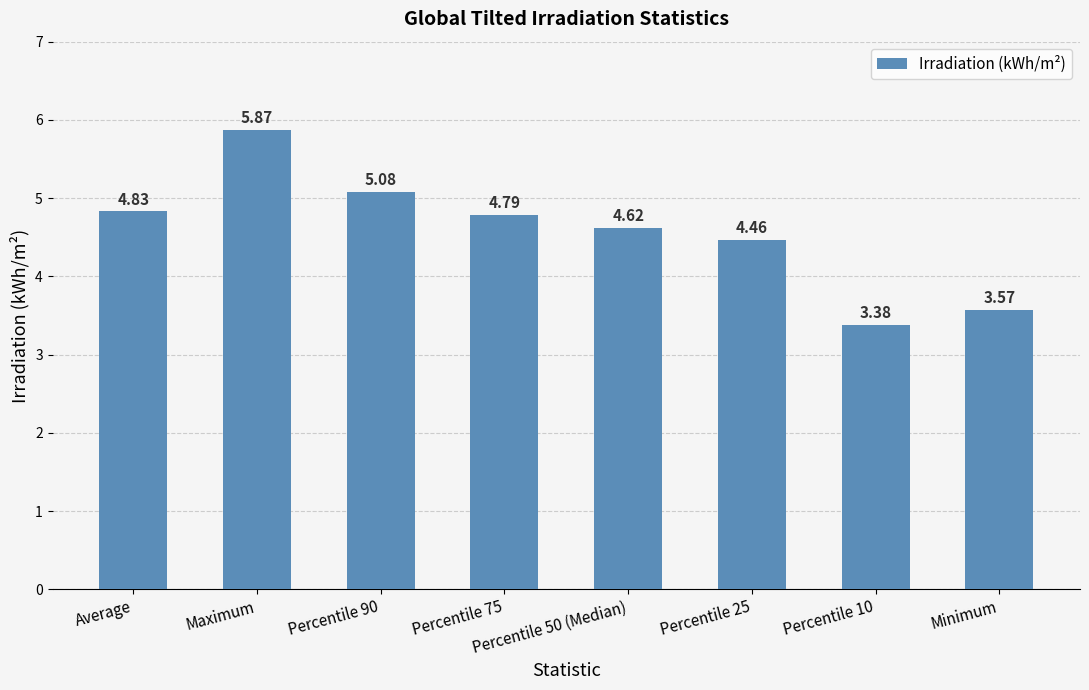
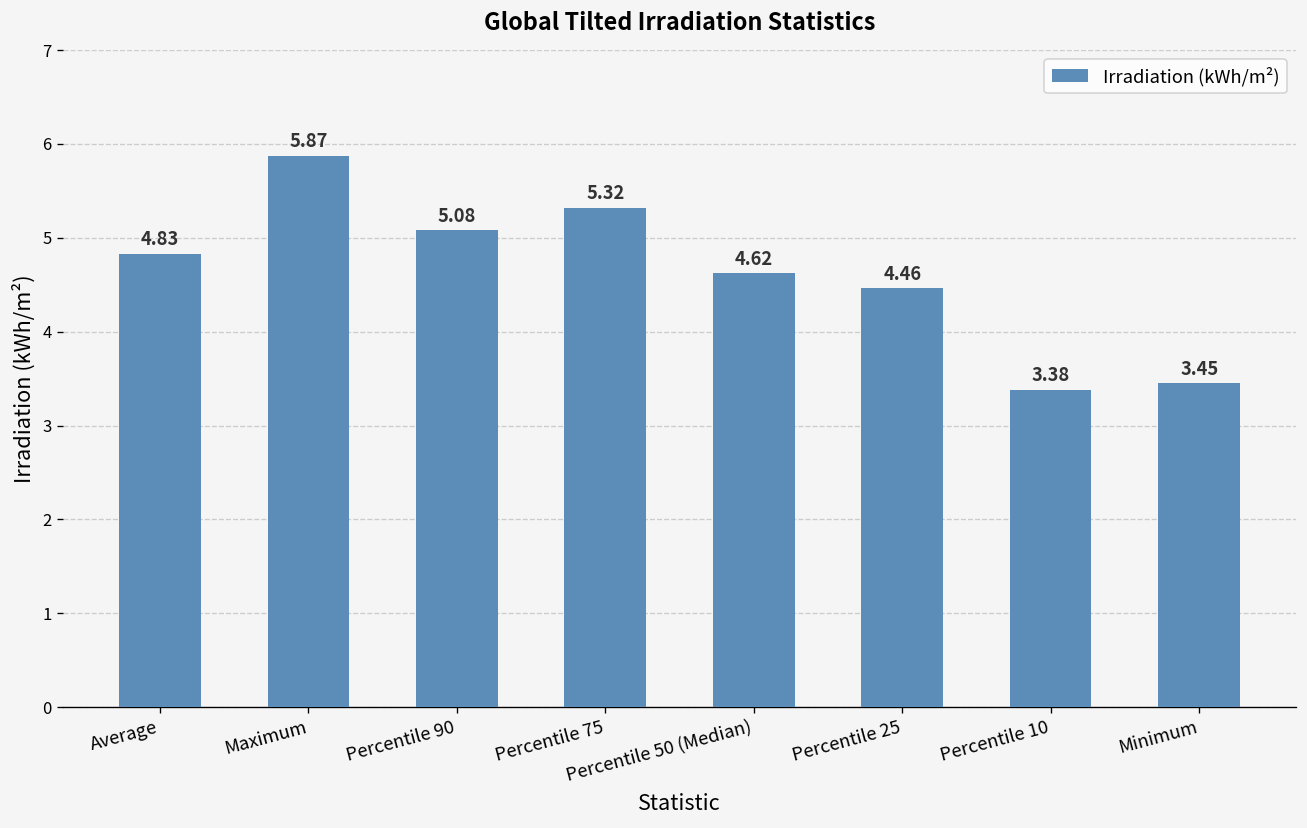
  {
    "Average": 4.83,
    "Maximum": 5.87,
    "Percentile 90": 5.08,
-   "Percentile 75": 4.79,
+   "Percentile 75": 5.32,
    "Percentile 50 (Median)": 4.62,
    "Percentile 25": 4.46,
    "Percentile 10": 3.38,
-   "Minimum": 3.57
+   "Minimum": 3.45
  }
